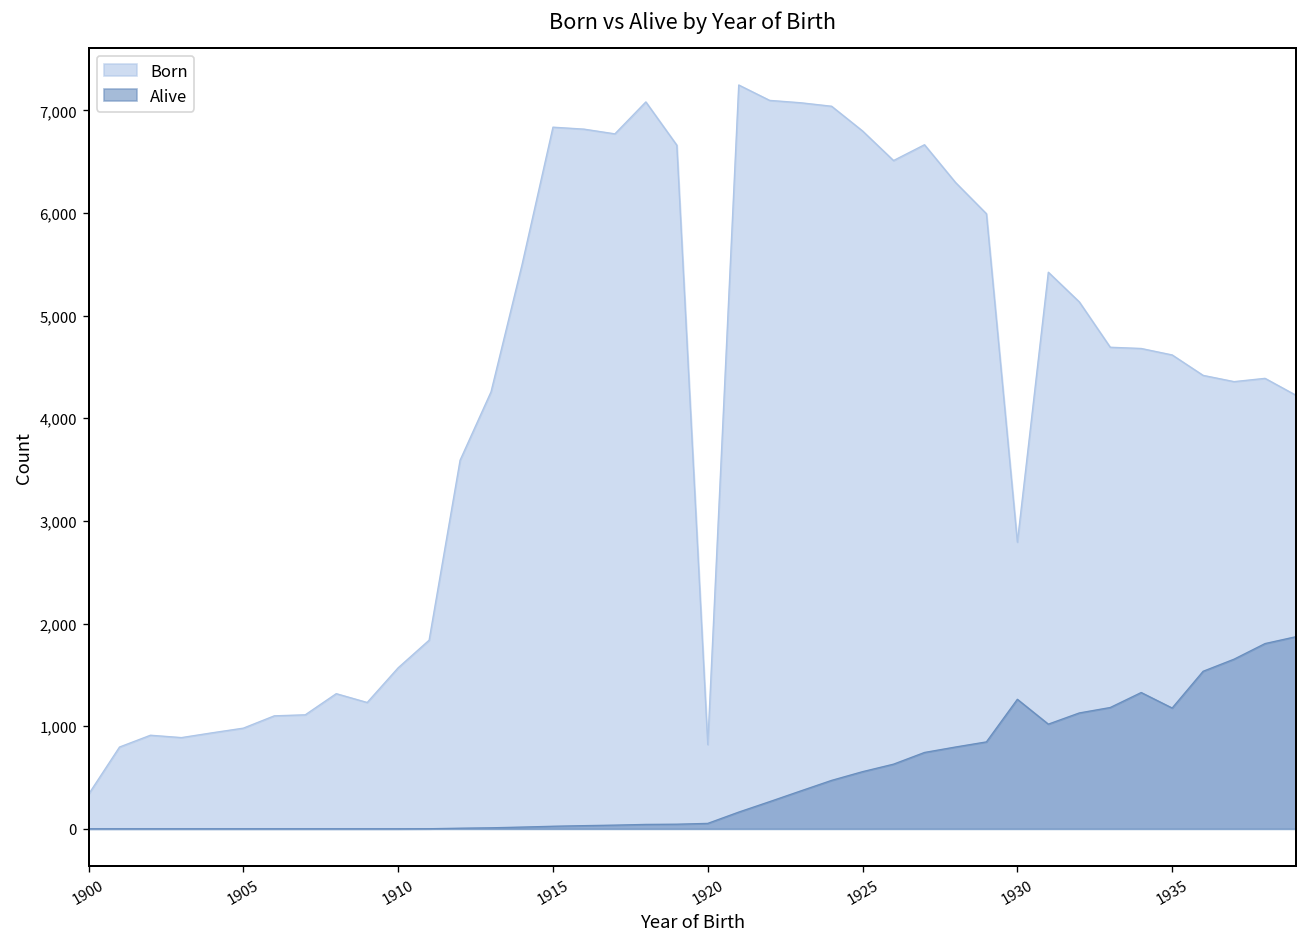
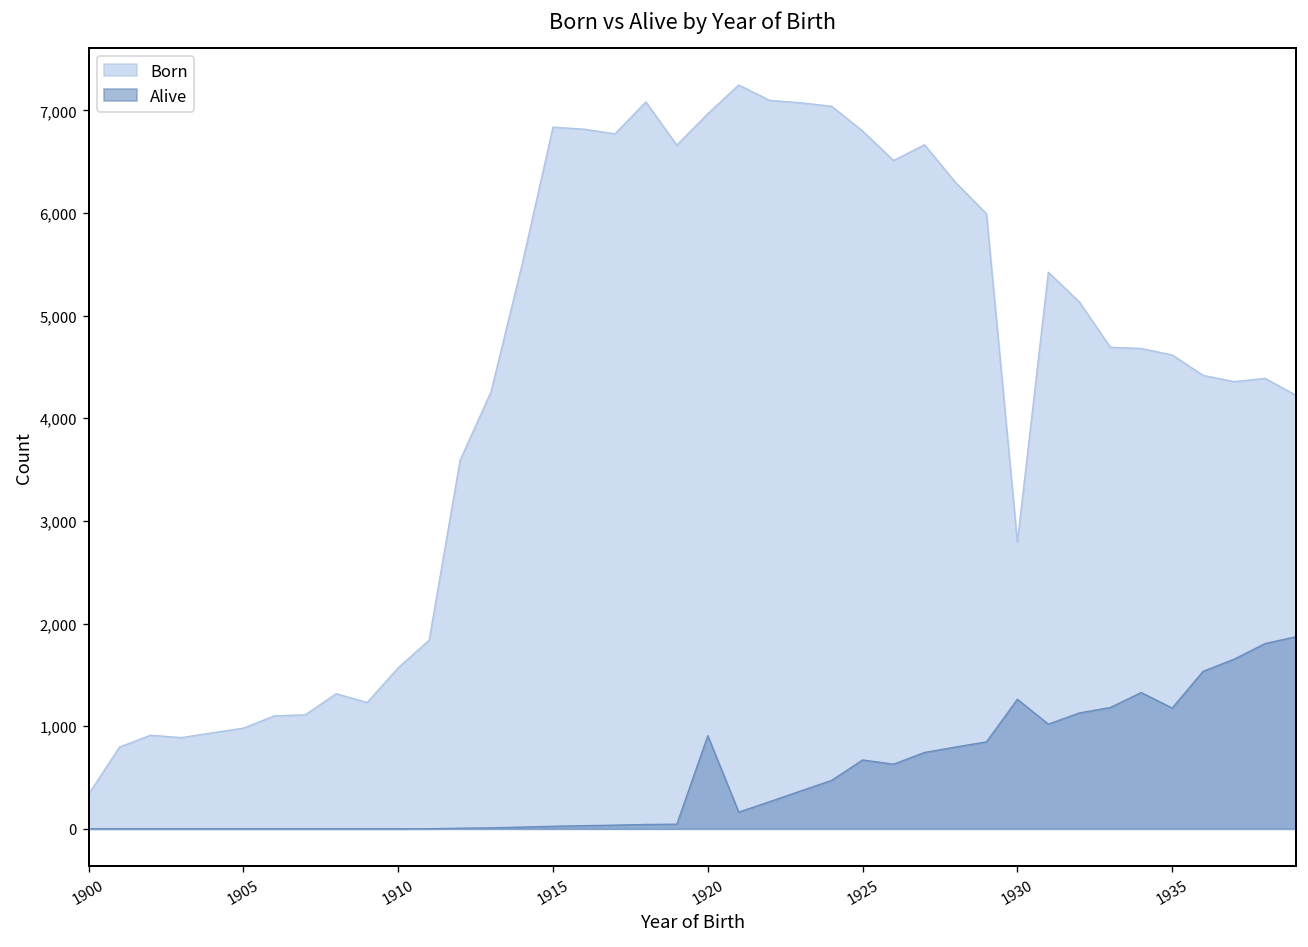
  {
    "Born": {
      "1900": "300",
      "1905": "1,000",
      "1910": "1,600",
      "1915": "6,800",
-     "1920": "800",
+     "1920": "7,000",
      "1925": "6,800",
      "1930": "2,800",
      "1935": "4,600"
    },
    "Alive": {
      "1900": "0",
      "1905": "0",
      "1910": "0",
      "1915": "0",
-     "1920": "100",
-     "1925": "600",
+     "1920": "900",
+     "1925": "700",
      "1930": "1,300",
      "1935": "1,200"
    }
  }
